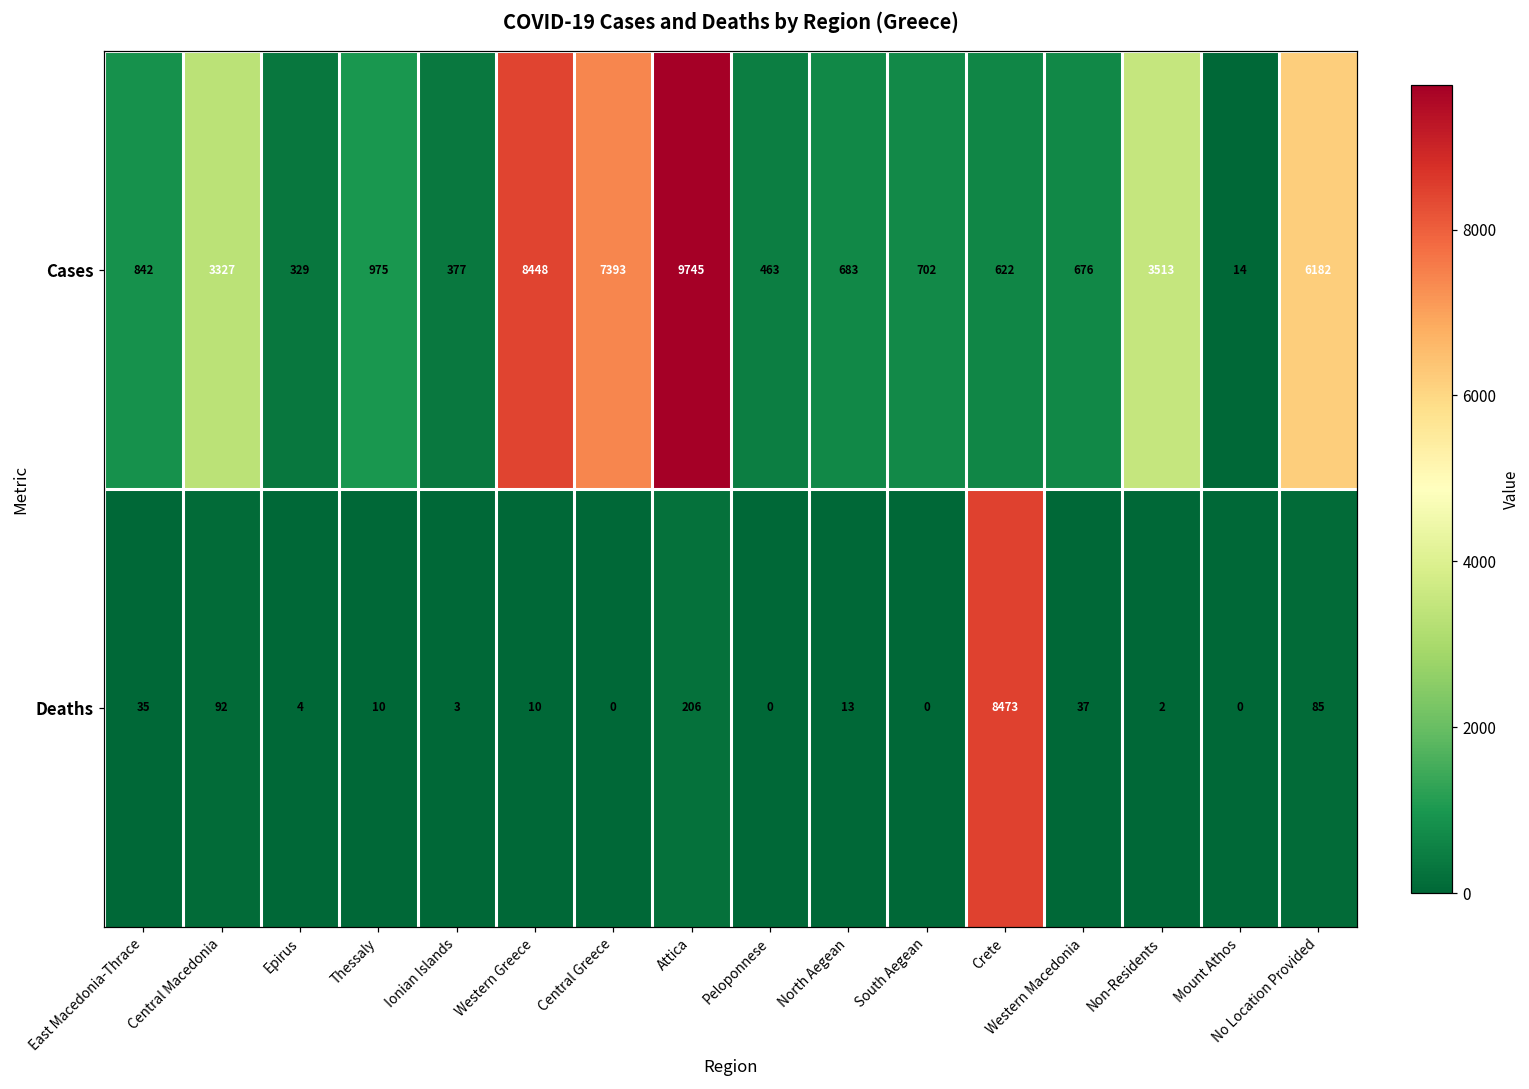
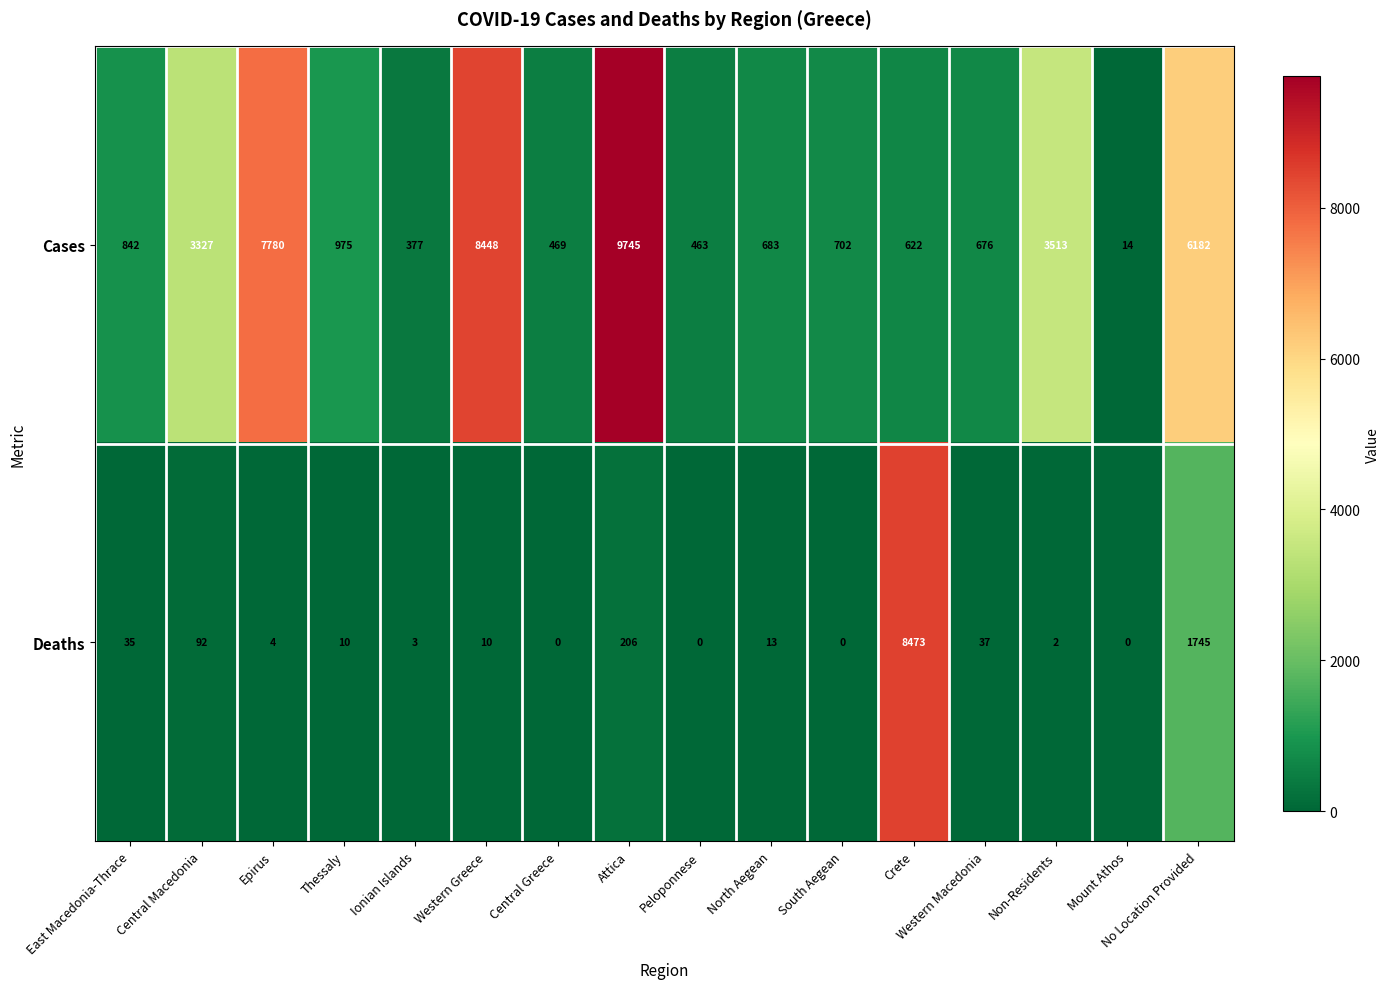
  {
    "Cases": {
      "East Macedonia-Thrace": 842,
      "Central Macedonia": 3327,
-     "Epirus": 329,
+     "Epirus": 7780,
      "Thessaly": 975,
      "Ionian Islands": 377,
      "Western Greece": 8448,
-     "Central Greece": 7393,
+     "Central Greece": 469,
      "Attica": 9745,
      "Peloponnese": 463,
      "North Aegean": 683,
      "South Aegean": 702,
      "Crete": 622,
      "Western Macedonia": 676,
      "Non-Residents": 3513,
      "Mount Athos": 14,
      "No Location Provided": 6182
    },
    "Deaths": {
      "East Macedonia-Thrace": 35,
      "Central Macedonia": 92,
      "Epirus": 4,
      "Thessaly": 10,
      "Ionian Islands": 3,
      "Western Greece": 10,
      "Central Greece": 0,
      "Attica": 206,
      "Peloponnese": 0,
      "North Aegean": 13,
      "South Aegean": 0,
      "Crete": 8473,
      "Western Macedonia": 37,
      "Non-Residents": 2,
      "Mount Athos": 0,
-     "No Location Provided": 85
+     "No Location Provided": 1745
    }
  }
